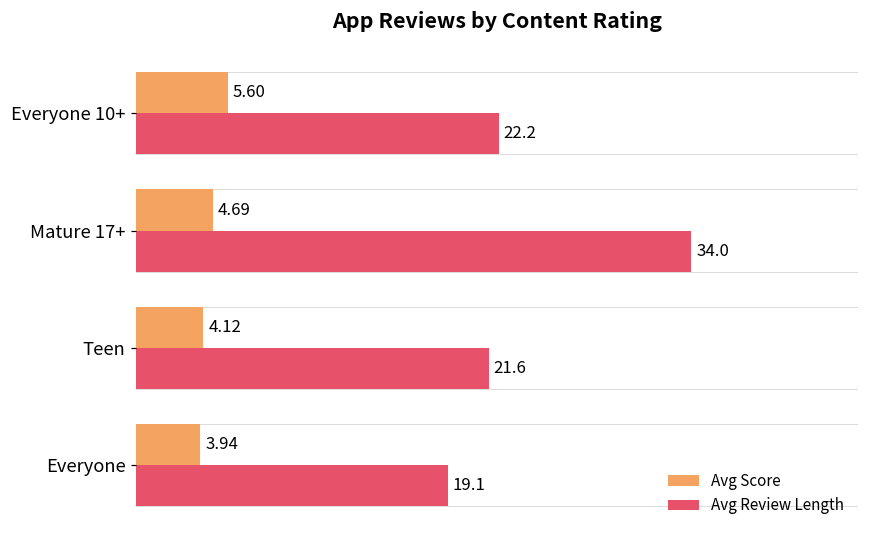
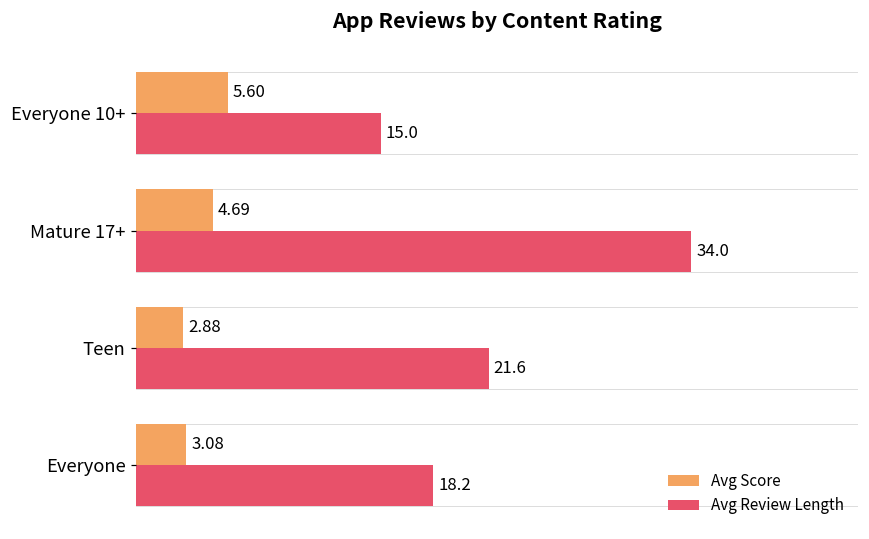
  {
    "Avg Score": {
      "Everyone 10+": 5.60,
      "Mature 17+": 4.69,
-     "Teen": 4.12,
-     "Everyone": 3.94
+     "Teen": 2.88,
+     "Everyone": 3.08
    },
    "Avg Review Length": {
-     "Everyone 10+": 22.2,
+     "Everyone 10+": 15.0,
      "Mature 17+": 34.0,
      "Teen": 21.6,
-     "Everyone": 19.1
+     "Everyone": 18.2
    }
  }
